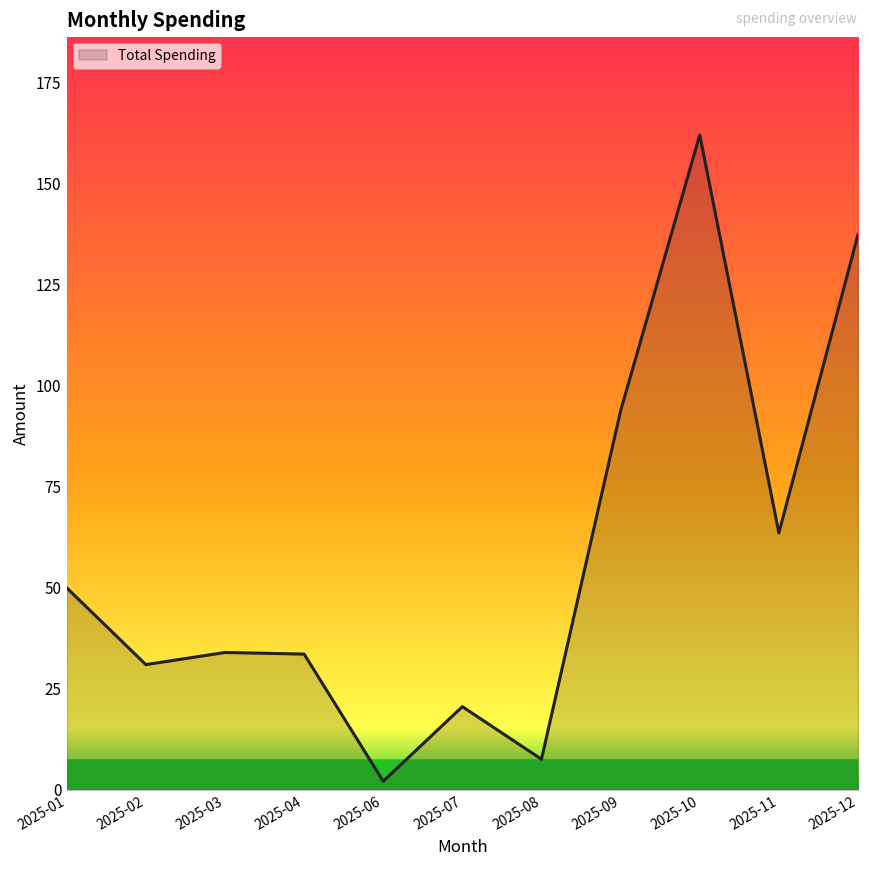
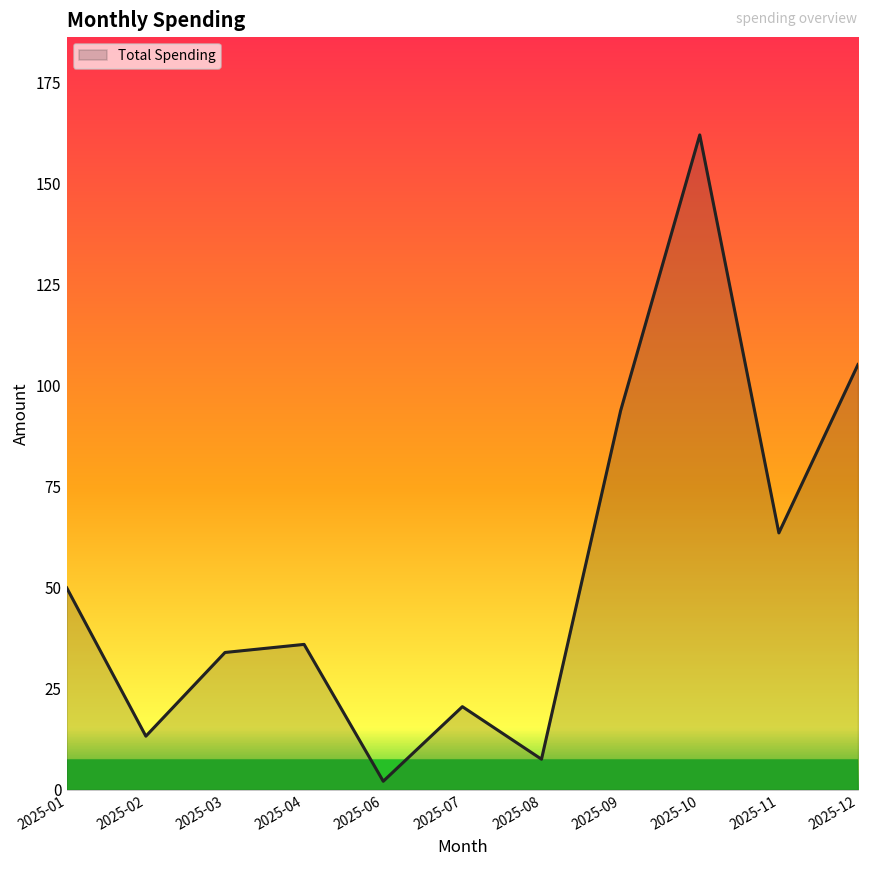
  {
    "2025-01": 50,
-   "2025-02": 31,
+   "2025-02": 13,
    "2025-03": 34,
-   "2025-04": 34,
+   "2025-04": 36,
    "2025-07": 21,
    "2025-08": 8,
    "2025-09": 94,
    "2025-10": 162,
    "2025-11": 64,
-   "2025-12": 137
+   "2025-12": 105
  }
